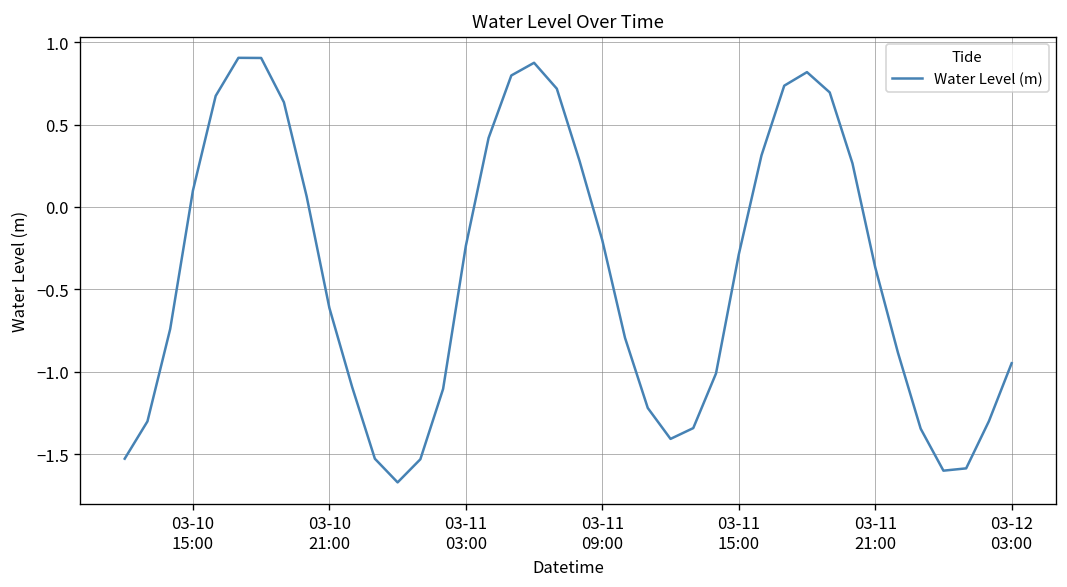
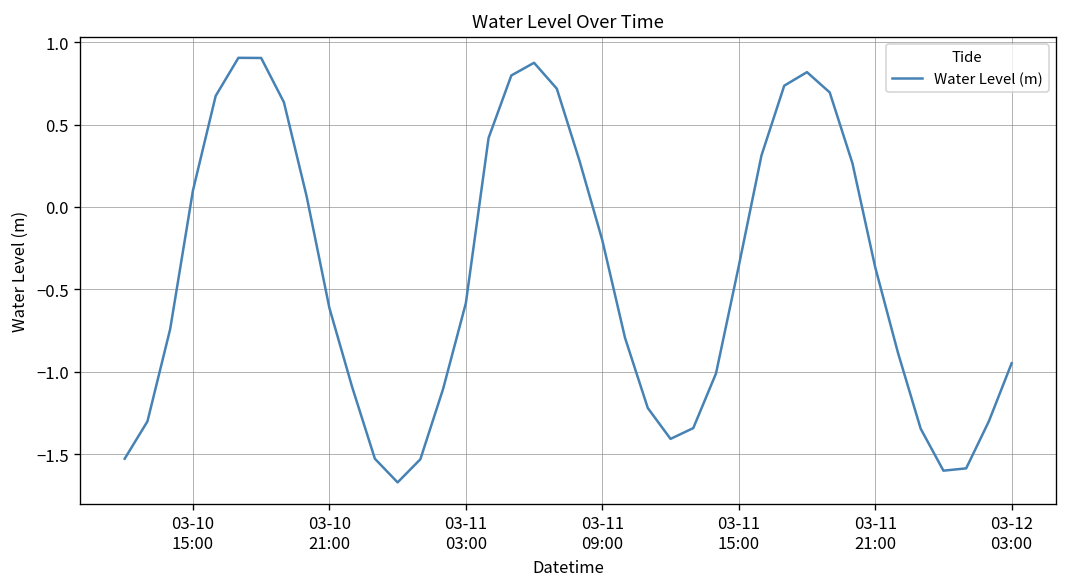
  {
    "03-10 15:00": 0.10,
    "03-10 21:00": -0.61,
-   "03-11 03:00": -0.24,
+   "03-11 03:00": -0.58,
    "03-11 09:00": -0.20,
-   "03-11 15:00": -0.29,
+   "03-11 15:00": -0.36,
    "03-11 21:00": -0.37,
    "03-12 03:00": -0.95
  }
